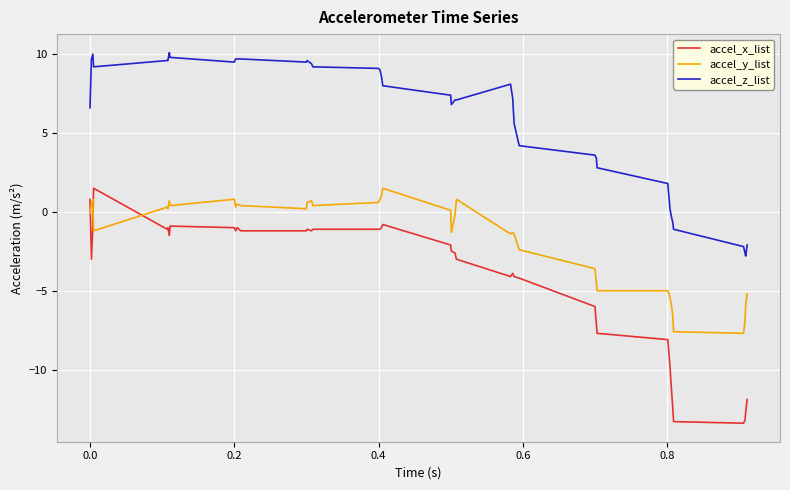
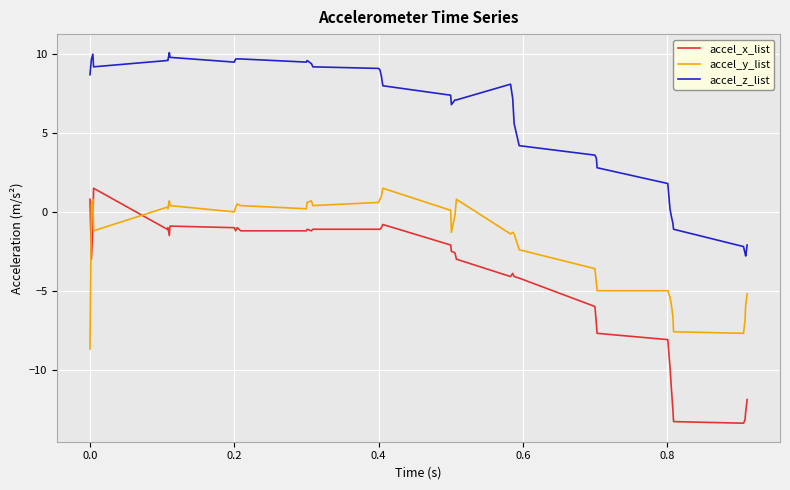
  {
    "accel_x_list": {
      "0.0": 0.8,
      "0.2": -1.0,
      "0.4": -1.1
    },
    "accel_y_list": {
-     "0.0": -0.1,
-     "0.2": 0.8,
+     "0.0": -8.7,
+     "0.2": 0.0,
      "0.4": 0.6
    },
    "accel_z_list": {
-     "0.0": 6.6,
+     "0.0": 8.7,
      "0.2": 9.5,
      "0.4": 9.1
    }
  }
